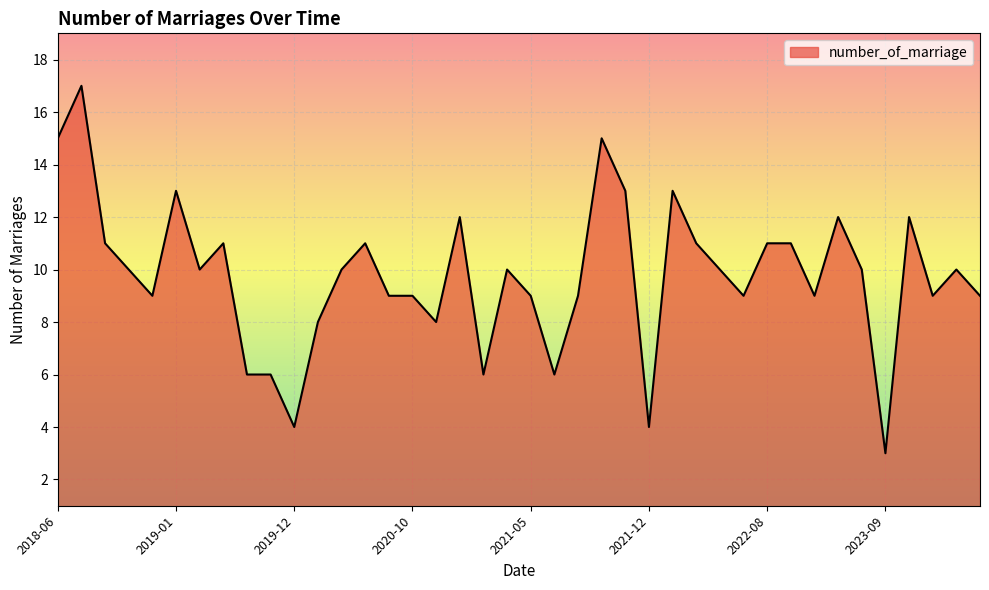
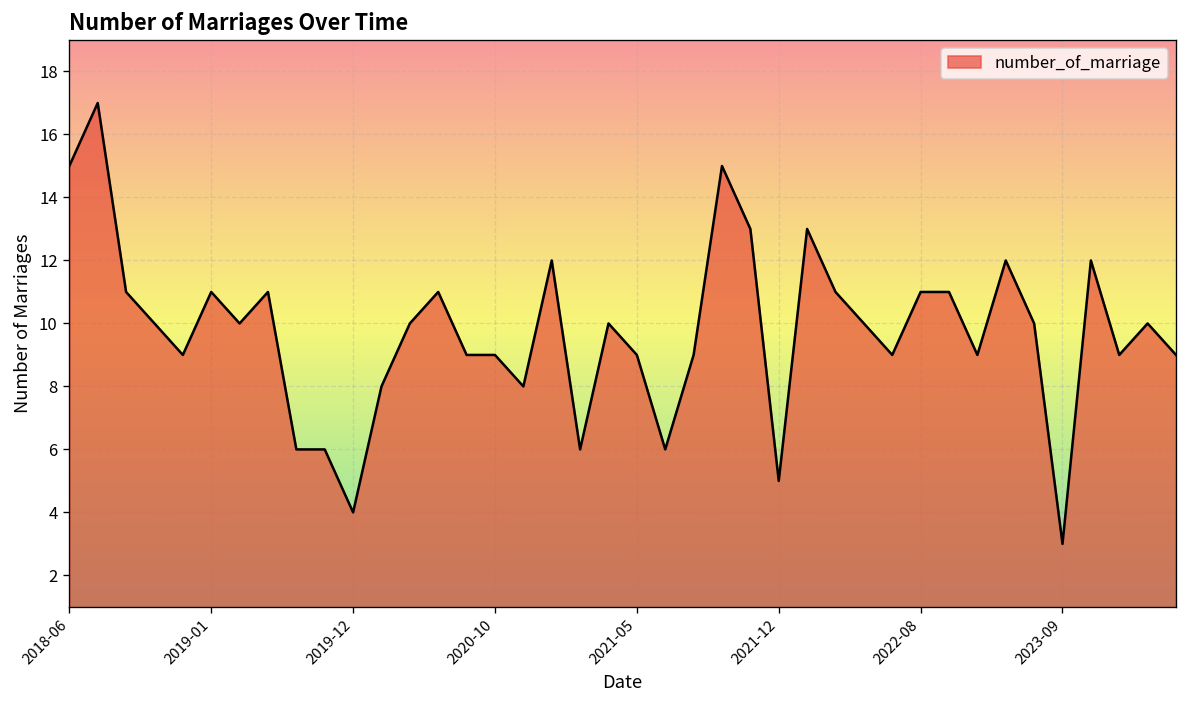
  {
    "2018-06": 15,
-   "2019-01": 13,
+   "2019-01": 11,
    "2019-12": 4,
    "2020-10": 9,
    "2021-05": 9,
-   "2021-12": 4,
+   "2021-12": 5,
    "2022-08": 11,
    "2023-09": 3
  }
